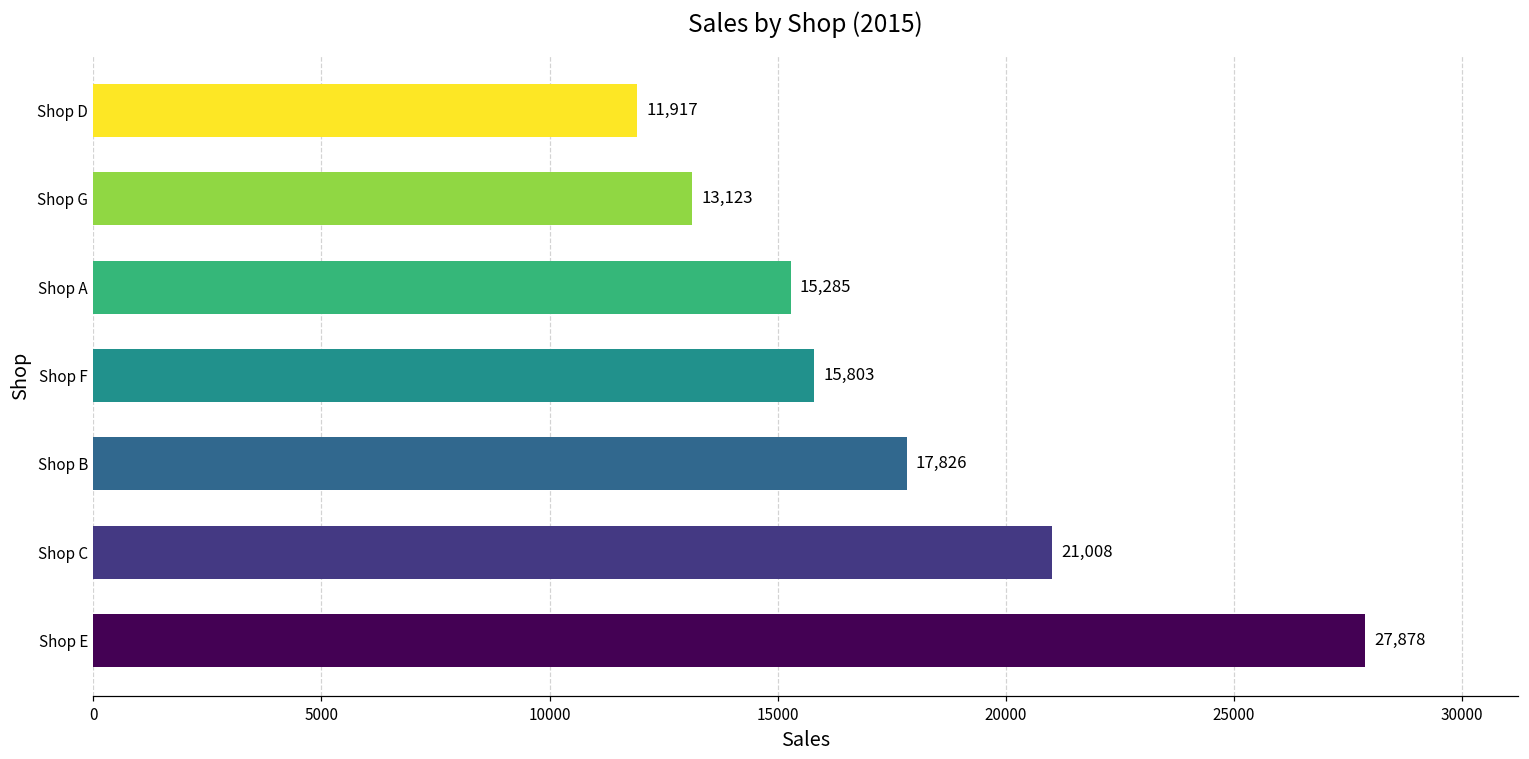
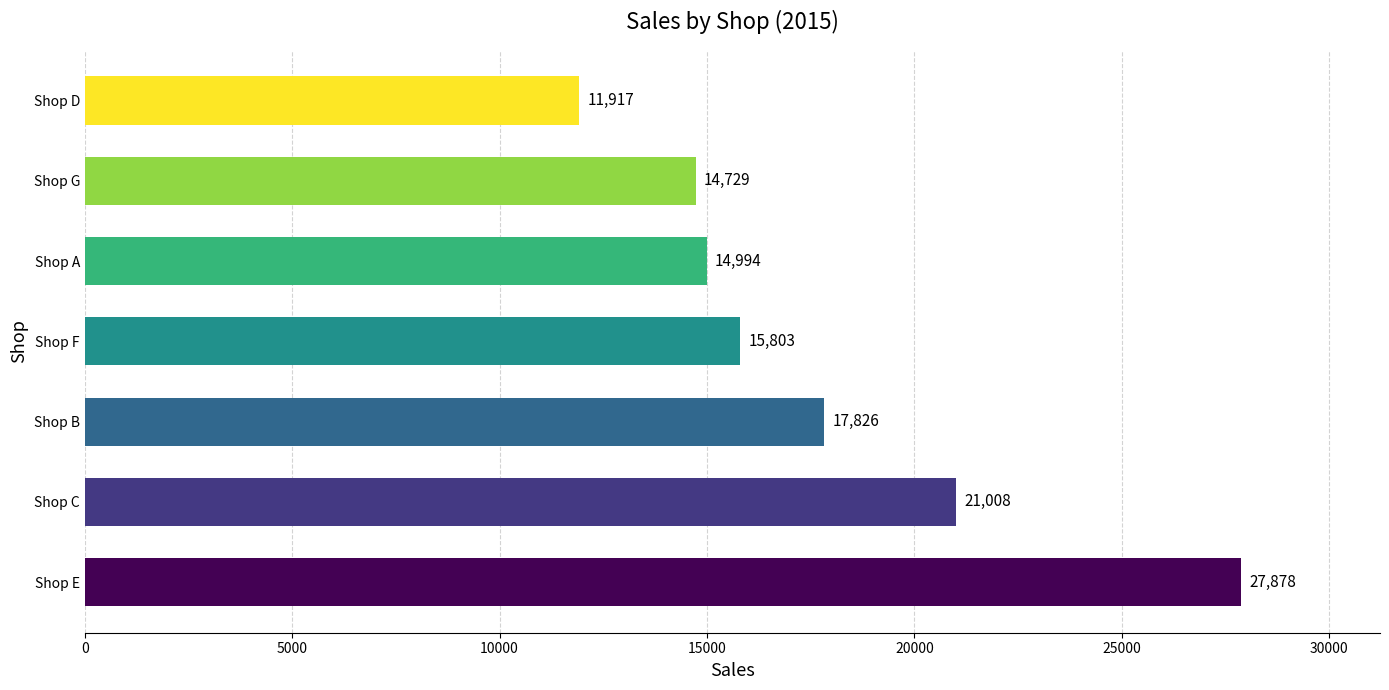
  {
    "Shop D": "11,917",
-   "Shop G": "13,123",
-   "Shop A": "15,285",
+   "Shop G": "14,729",
+   "Shop A": "14,994",
    "Shop F": "15,803",
    "Shop B": "17,826",
    "Shop C": "21,008",
    "Shop E": "27,878"
  }
